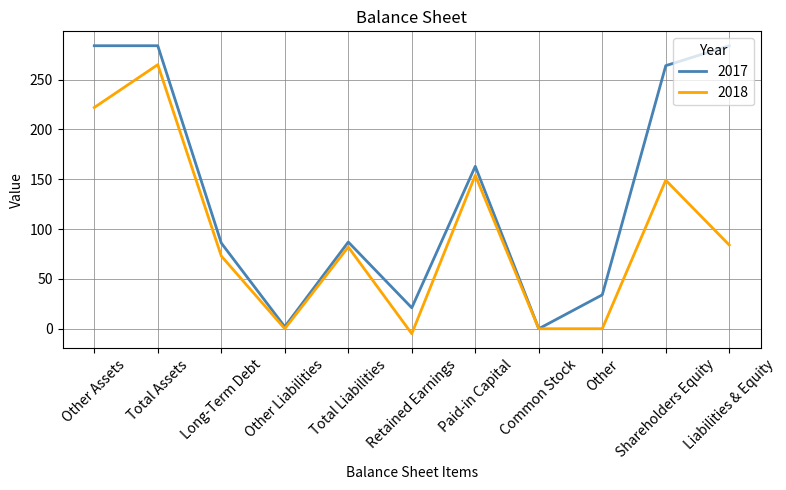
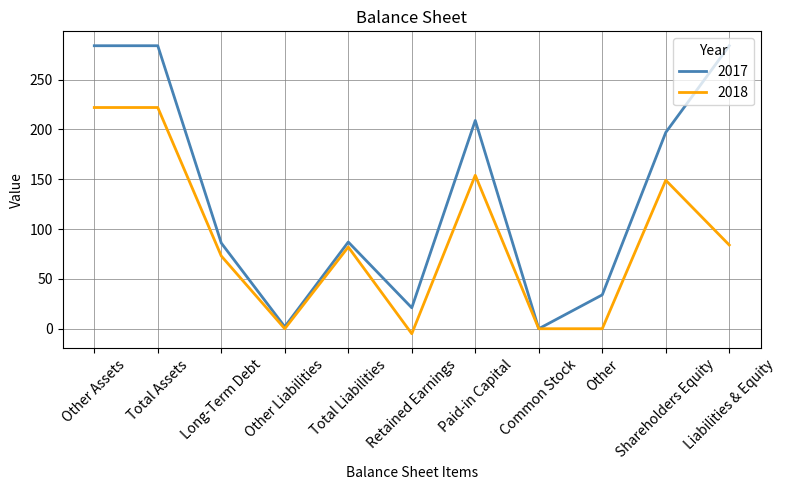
  {
    "2017": {
      "Other Assets": 280,
      "Total Assets": 280,
      "Long-Term Debt": 90,
      "Total Liabilities": 90,
      "Retained Earnings": 20,
-     "Paid-in Capital": 160,
+     "Paid-in Capital": 210,
      "Other": 30,
-     "Shareholders Equity": 260
+     "Shareholders Equity": 200
    },
    "2018": {
      "Other Assets": 220,
-     "Total Assets": 270,
+     "Total Assets": 220,
      "Long-Term Debt": 70,
      "Total Liabilities": 80,
      "Retained Earnings": -10,
      "Paid-in Capital": 150,
      "Other": 0,
      "Shareholders Equity": 150,
      "Liabilities & Equity": 80
    }
  }
